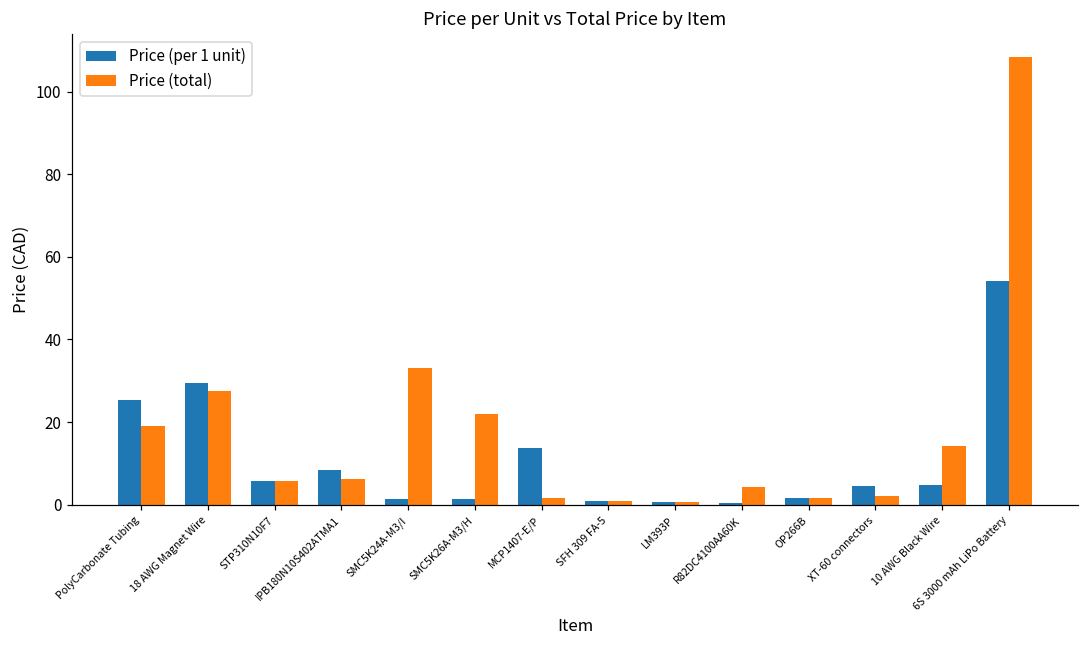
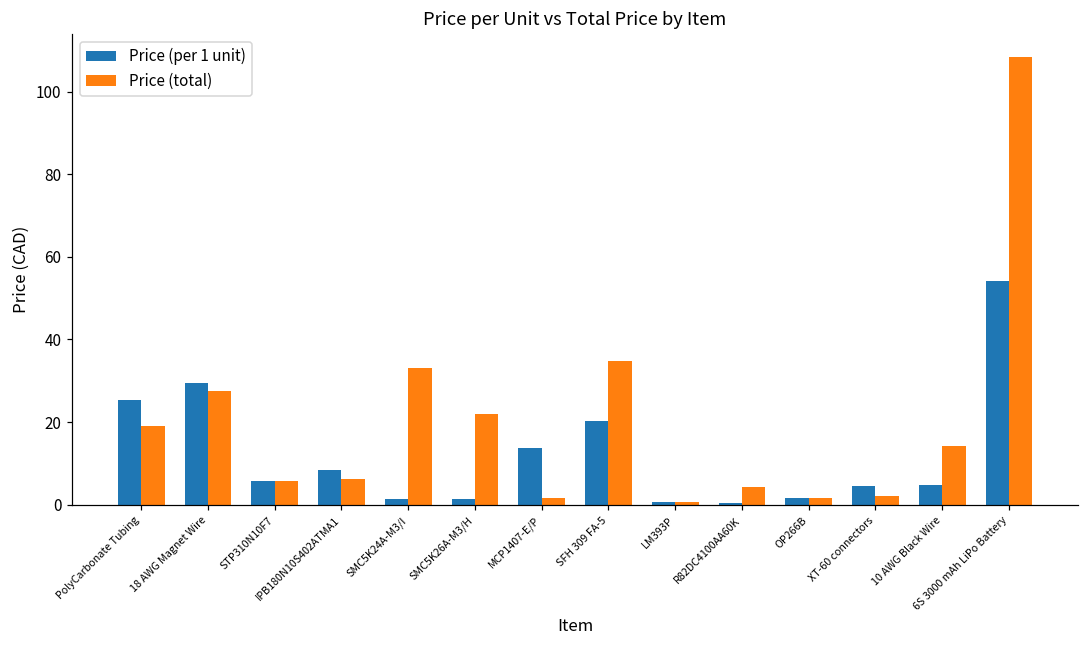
  {
    "Price (per 1 unit)": {
      "PolyCarbonate Tubing": 25,
      "18 AWG Magnet Wire": 30,
      "STP310N10F7": 6,
      "IPB180N10S402ATMA1": 8,
      "SMC5K24A-M3/I": 1,
      "SMC5K26A-M3/H": 1,
      "MCP1407-E/P": 14,
-     "SFH 309 FA-5": 1,
+     "SFH 309 FA-5": 20,
      "LM393P": 1,
      "OP266B": 1,
      "XT-60 connectors": 4,
      "10 AWG Black Wire": 5,
      "6S 3000 mAh LiPo Battery": 54
    },
    "Price (total)": {
      "PolyCarbonate Tubing": 19,
      "18 AWG Magnet Wire": 28,
      "STP310N10F7": 6,
      "IPB180N10S402ATMA1": 6,
      "SMC5K24A-M3/I": 33,
      "SMC5K26A-M3/H": 22,
      "MCP1407-E/P": 2,
-     "SFH 309 FA-5": 1,
+     "SFH 309 FA-5": 35,
      "LM393P": 1,
      "R82DC4100AA60K": 4,
      "OP266B": 1,
      "XT-60 connectors": 2,
      "10 AWG Black Wire": 14,
      "6S 3000 mAh LiPo Battery": 108
    }
  }
